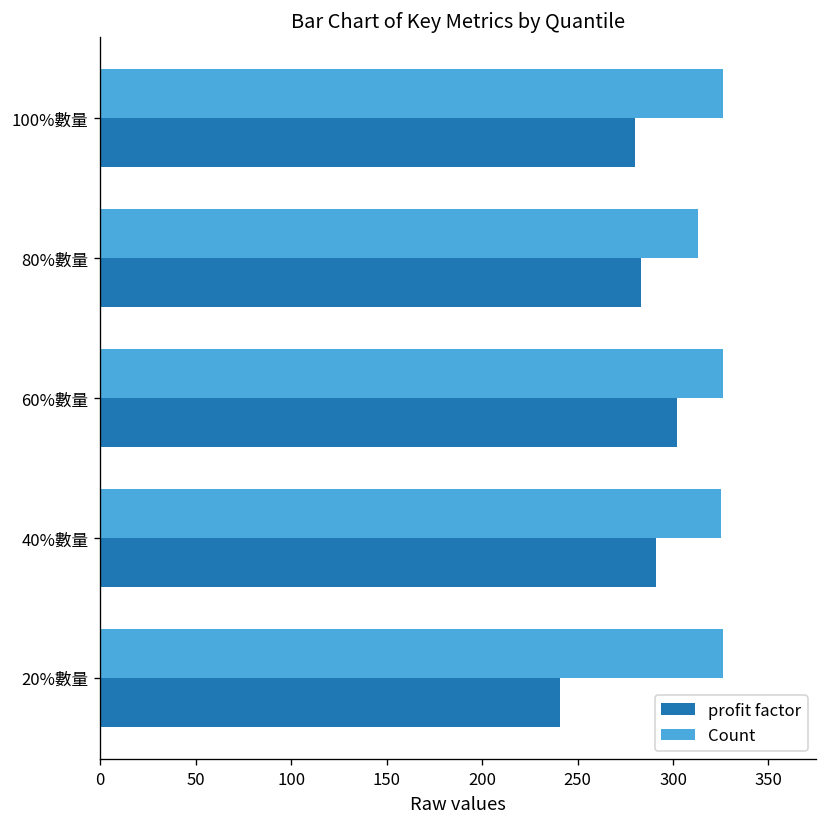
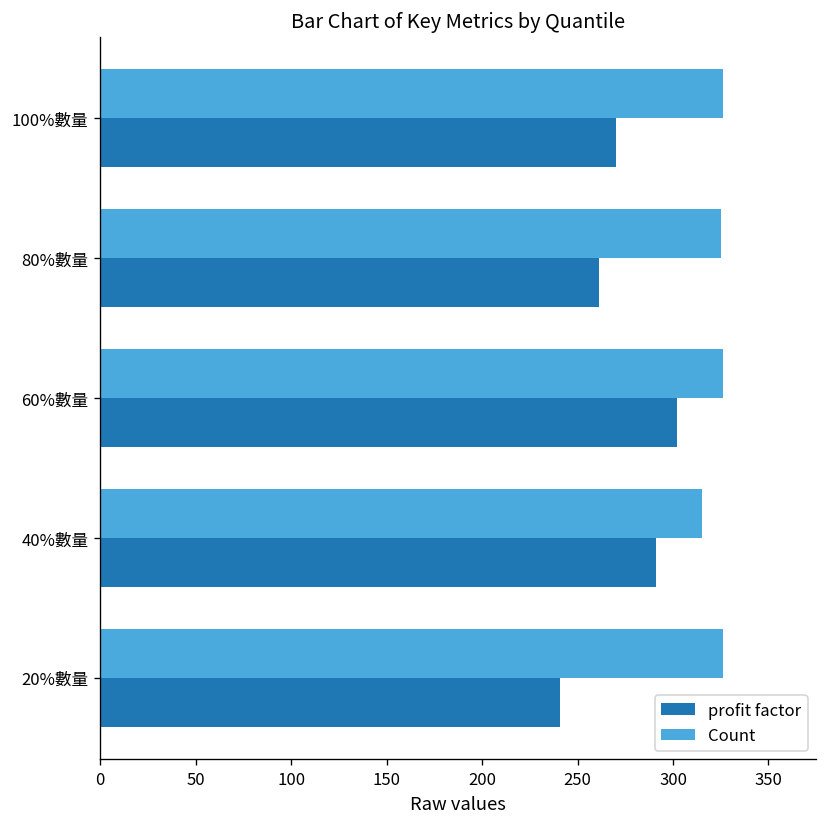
  {
    "profit factor": {
-     "100%數量": 280,
-     "80%數量": 283,
+     "100%數量": 270,
+     "80%數量": 261,
      "60%數量": 302,
      "40%數量": 291,
      "20%數量": 241
    },
    "Count": {
      "100%數量": 326,
-     "80%數量": 313,
+     "80%數量": 325,
      "60%數量": 326,
-     "40%數量": 325,
+     "40%數量": 315,
      "20%數量": 326
    }
  }
